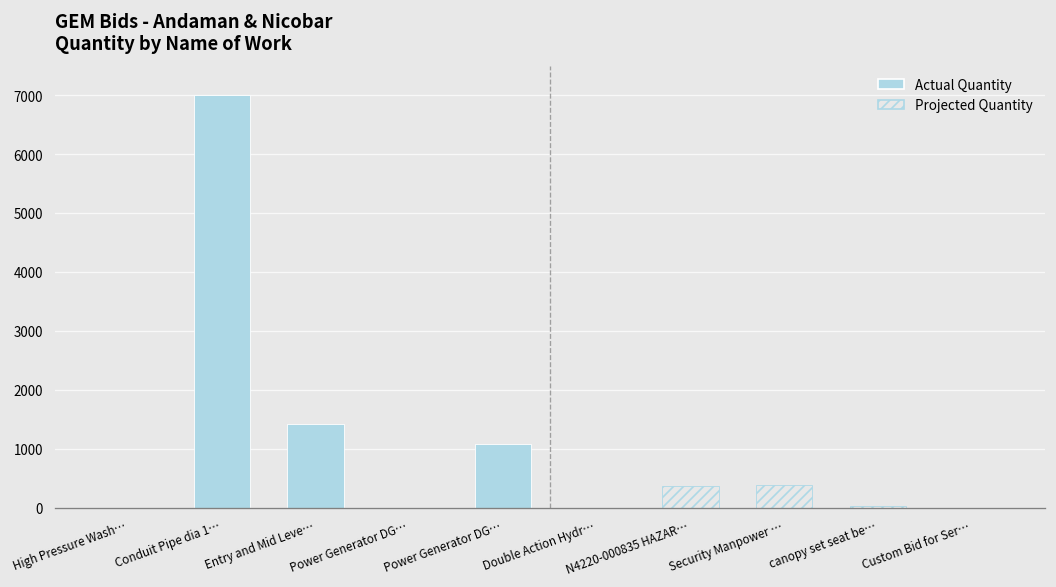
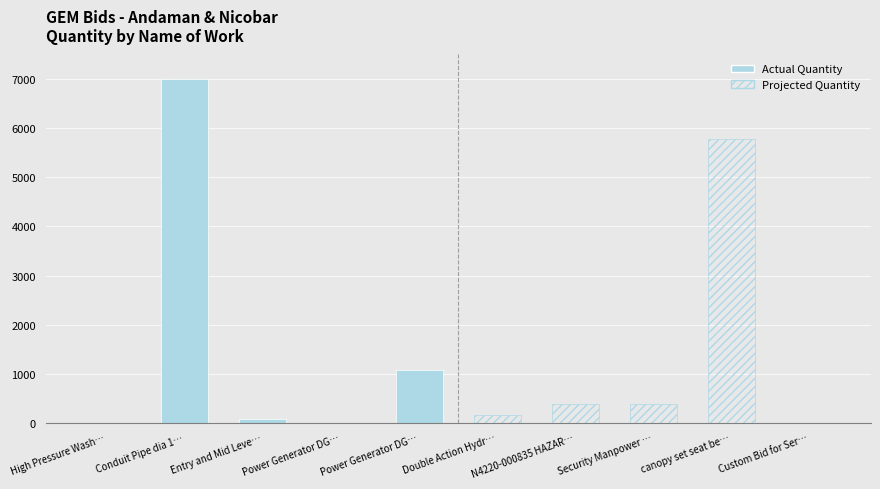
  {
    "Conduit Pipe dia 1…": 7000,
-   "Entry and Mid Leve…": 1400,
-   "Double Action Hydr…": 0,
+   "Entry and Mid Leve…": 100,
+   "Double Action Hydr…": 200,
    "N4220-000835 HAZAR…": 400,
    "Security Manpower …": 400,
-   "canopy set seat be…": 0
+   "canopy set seat be…": 5800
  }
